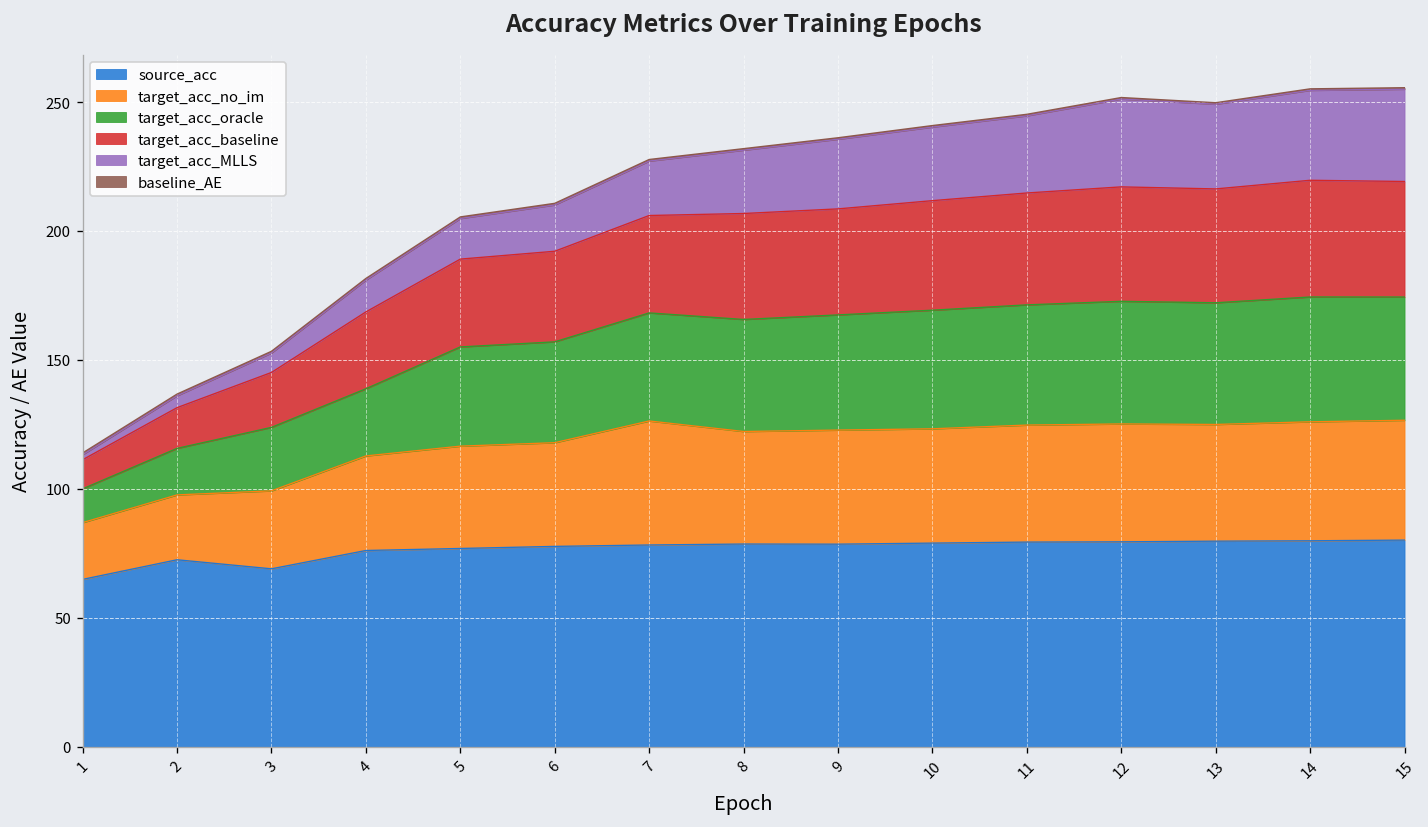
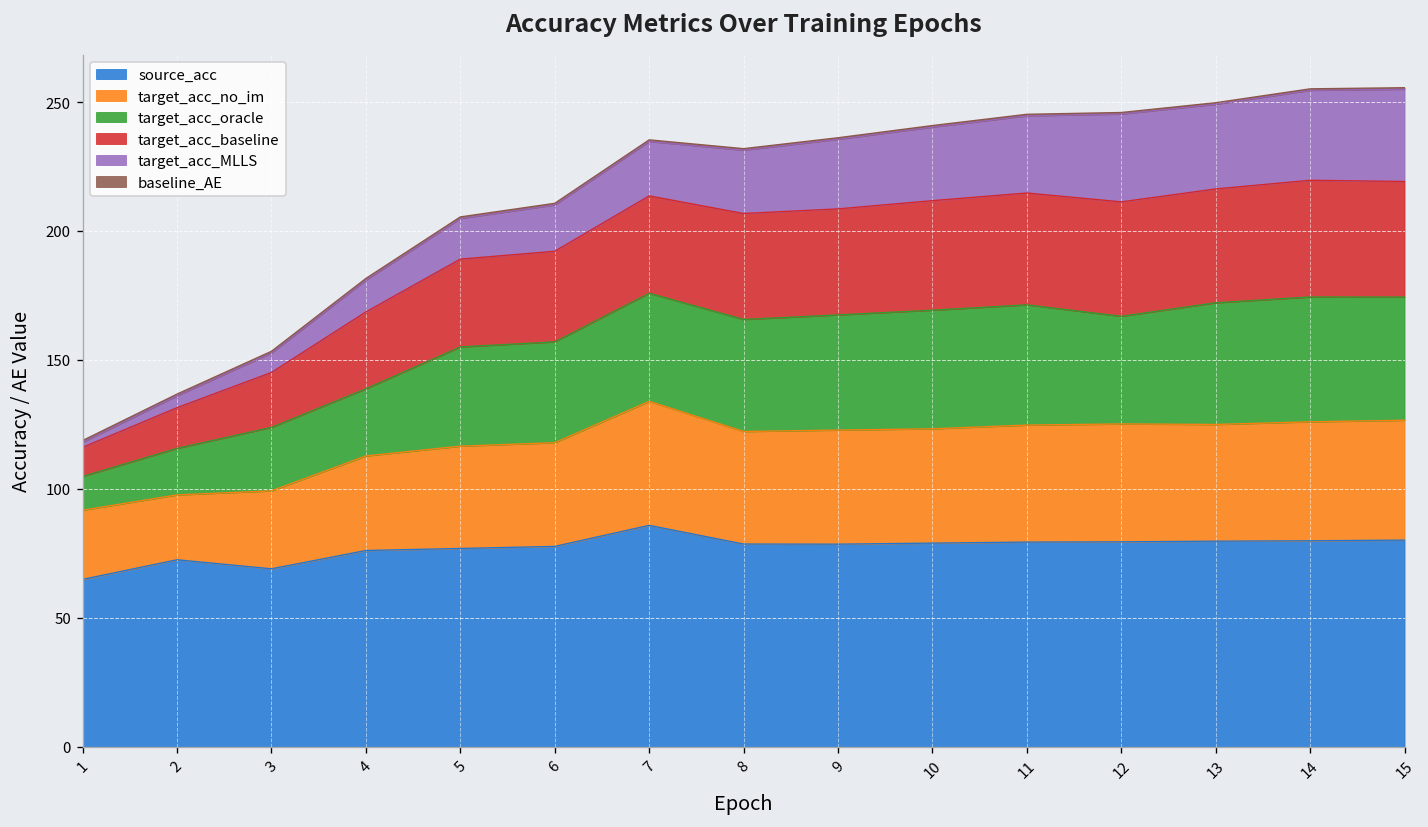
  {
    "source_acc": {
      "1": 65,
      "2": 72,
      "3": 69,
      "4": 76,
      "5": 77,
      "6": 78,
-     "7": 78,
+     "7": 86,
      "8": 79,
      "9": 79,
      "10": 79,
      "11": 79,
      "12": 79,
      "13": 80,
      "14": 80,
      "15": 80
    },
    "target_acc_no_im": {
-     "1": 22,
+     "1": 27,
      "2": 25,
      "3": 30,
      "4": 37,
      "5": 40,
      "6": 40,
      "7": 48,
      "8": 44,
      "9": 44,
      "10": 44,
      "11": 45,
      "12": 46,
      "13": 45,
      "14": 46,
      "15": 46
    },
    "target_acc_oracle": {
      "1": 13,
      "2": 18,
      "3": 25,
      "4": 26,
      "5": 38,
      "6": 39,
      "7": 42,
      "8": 43,
      "9": 45,
      "10": 46,
      "11": 47,
-     "12": 48,
+     "12": 42,
      "13": 47,
      "14": 48,
      "15": 48
    },
    "target_acc_baseline": {
      "1": 11,
      "2": 16,
      "3": 21,
      "4": 30,
      "5": 34,
      "6": 35,
      "7": 38,
      "8": 41,
      "9": 41,
      "10": 42,
      "11": 43,
      "12": 44,
      "13": 44,
      "14": 45,
      "15": 45
    }
  }
